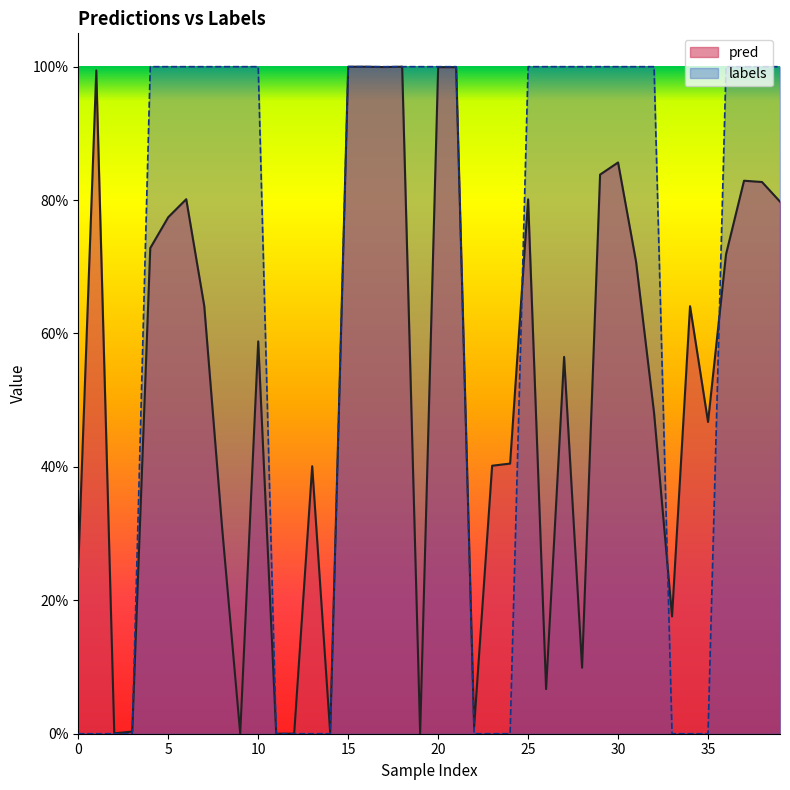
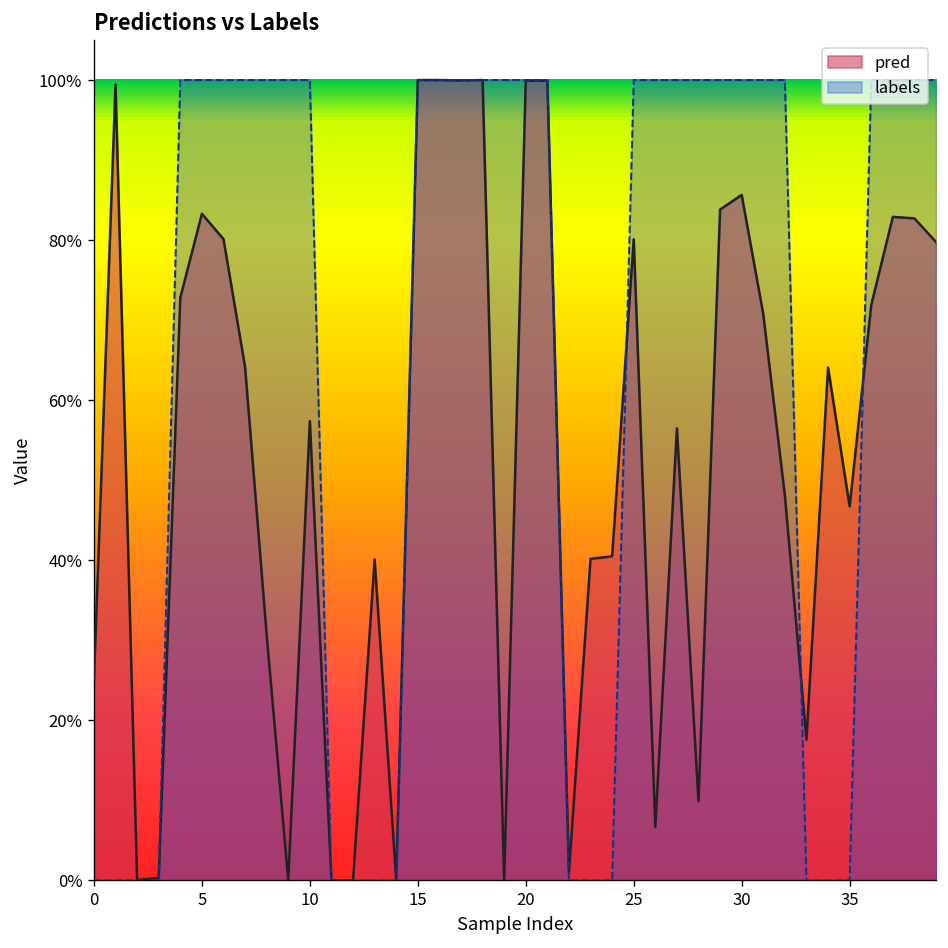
  {
    "pred": {
      "0": "25%",
-     "5": "77%",
-     "10": "59%",
+     "5": "83%",
+     "10": "57%",
      "25": "80%",
      "30": "86%",
      "35": "47%"
    },
    "labels": {
      "0": "0%",
      "5": "100%",
      "10": "100%",
      "25": "100%",
      "30": "100%",
      "35": "0%"
    }
  }
